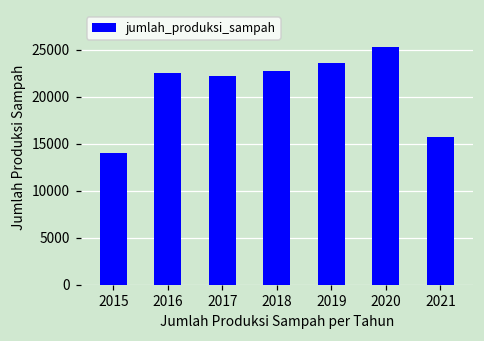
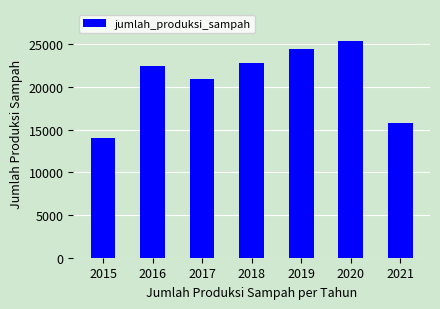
  {
    "2015": 14000,
    "2016": 22000,
-   "2017": 22000,
+   "2017": 21000,
    "2018": 23000,
-   "2019": 23600,
+   "2019": 24500,
    "2020": 25000,
    "2021": 16000
  }
